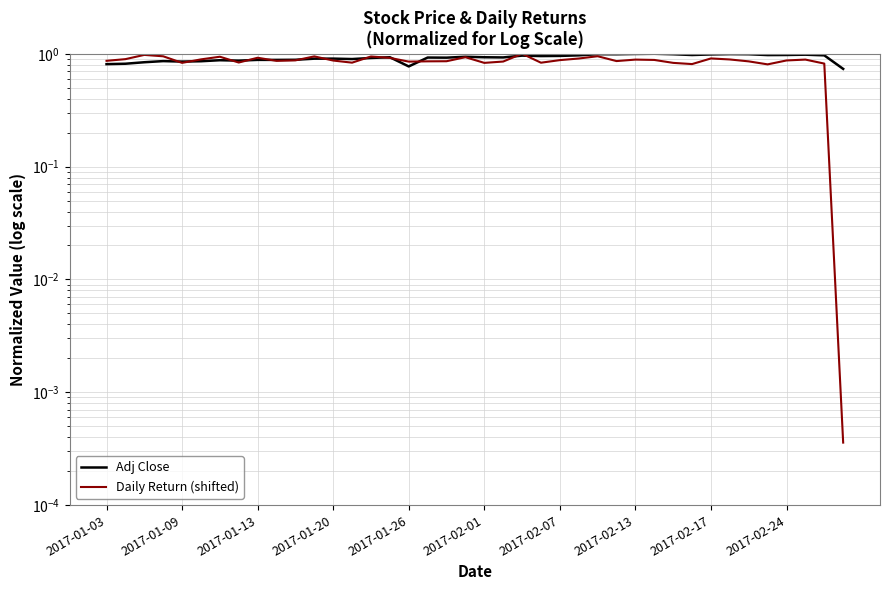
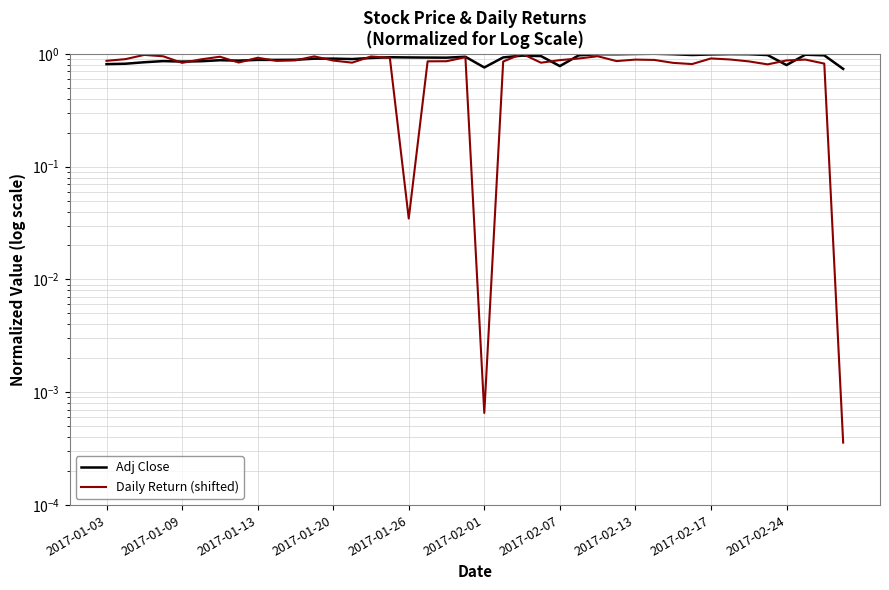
  {
    "Adj Close": {
      "2017-01-03": 0.8,
-     "2017-01-26": 0.8,
-     "2017-02-01": 0.9,
-     "2017-02-07": 1.0,
+     "2017-01-26": 0.9,
+     "2017-02-01": 0.8,
+     "2017-02-07": 0.8,
      "2017-02-13": 1.0,
      "2017-02-17": 1.0,
-     "2017-02-24": 1.0
+     "2017-02-24": 0.8
    },
    "Daily Return (shifted)": {
      "2017-01-03": 0.9,
-     "2017-01-26": 0.9,
-     "2017-02-01": 0.8,
+     "2017-01-26": 0.035,
+     "2017-02-01": 0.0007,
      "2017-02-07": 0.9,
      "2017-02-13": 0.9,
      "2017-02-17": 0.9,
      "2017-02-24": 0.9
    }
  }
